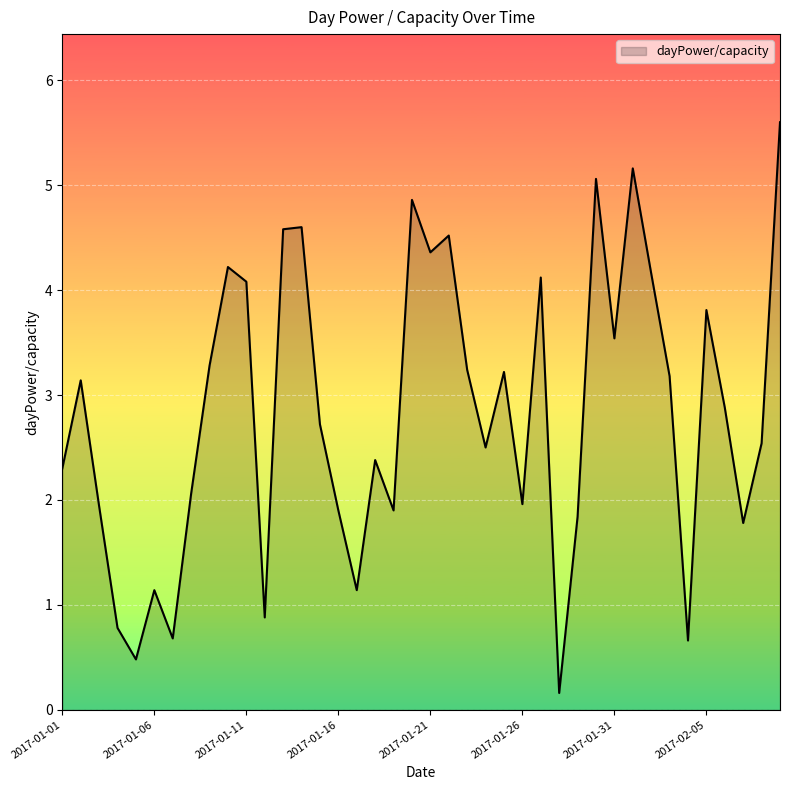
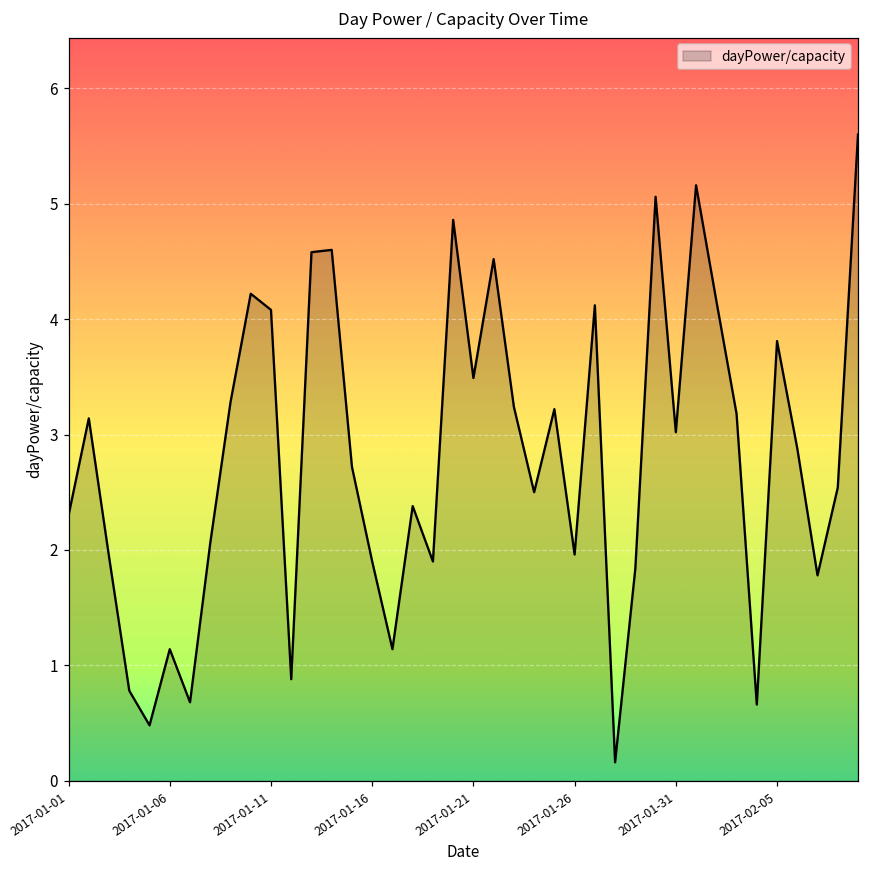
  {
    "2017-01-01": 2.30,
    "2017-01-06": 1.14,
    "2017-01-11": 4.08,
    "2017-01-16": 1.90,
-   "2017-01-21": 4.36,
+   "2017-01-21": 3.49,
    "2017-01-26": 1.96,
-   "2017-01-31": 3.54,
+   "2017-01-31": 3.02,
    "2017-02-05": 3.81
  }
